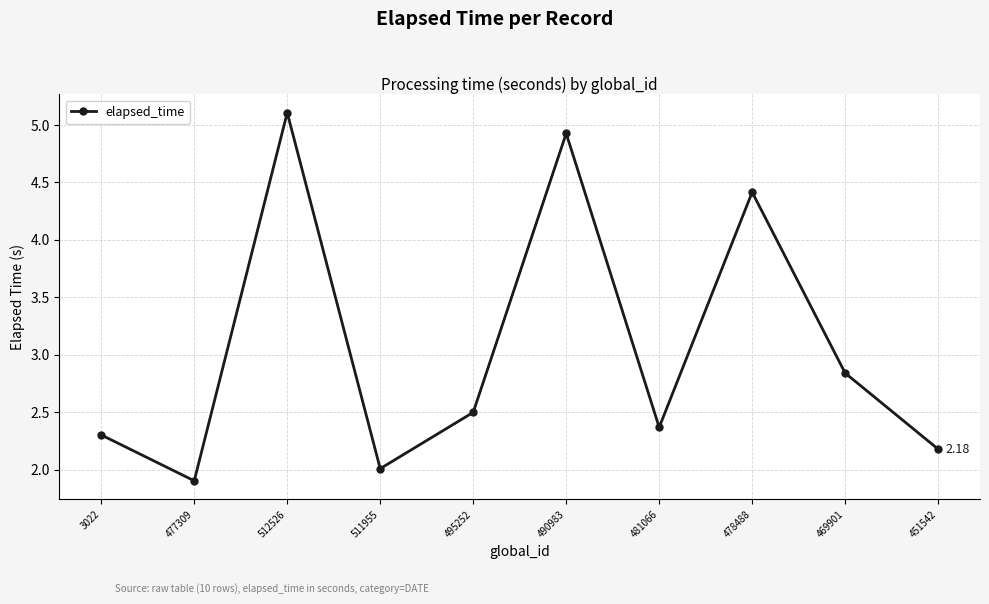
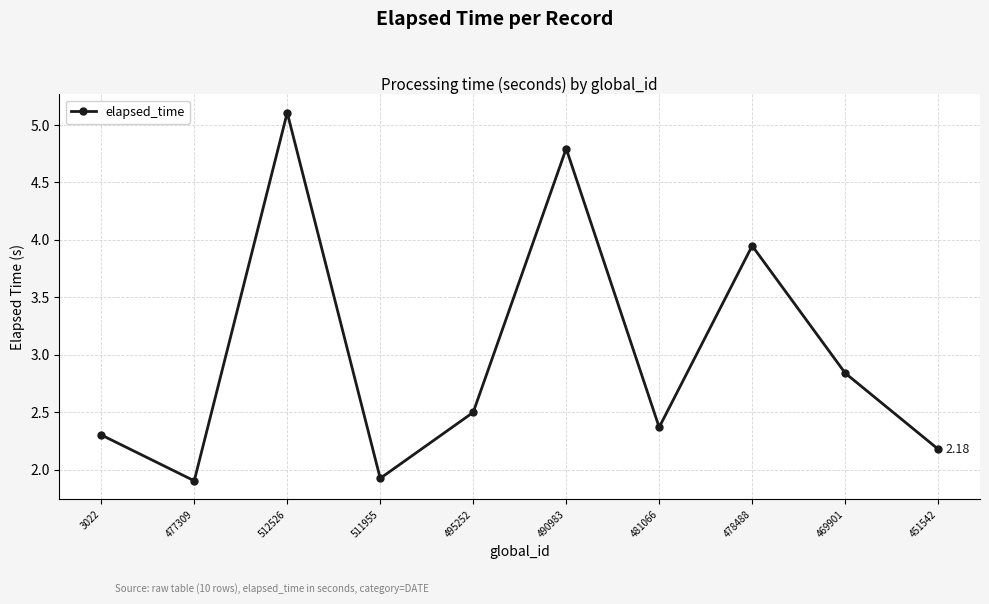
  {
    "3022": 2.30,
    "477309": 1.90,
    "512526": 5.11,
-   "511955": 2.01,
+   "511955": 1.92,
    "495252": 2.50,
-   "490983": 4.93,
+   "490983": 4.79,
    "481066": 2.37,
-   "478488": 4.41,
+   "478488": 3.95,
    "469901": 2.84
  }
